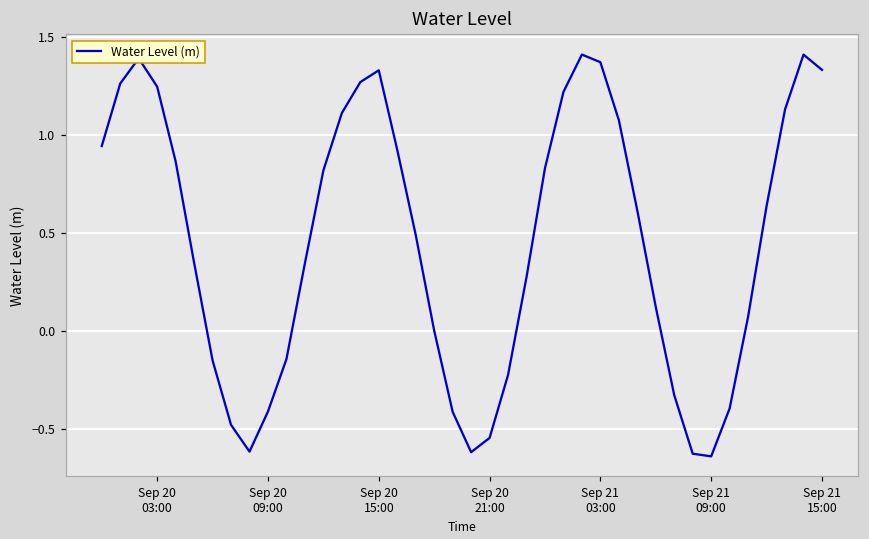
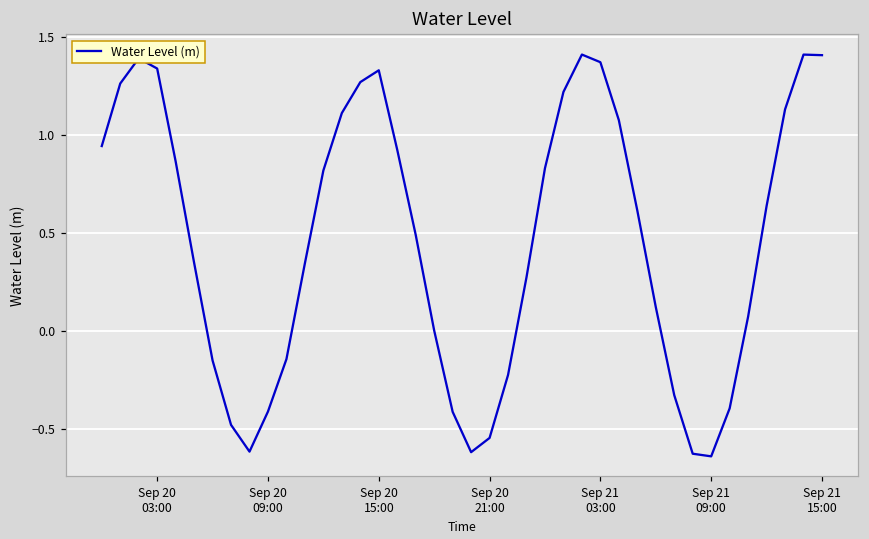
  {
-   "Sep 20 03:00": 1.25,
+   "Sep 20 03:00": 1.34,
    "Sep 20 09:00": -0.41,
    "Sep 20 15:00": 1.33,
    "Sep 20 21:00": -0.55,
    "Sep 21 03:00": 1.37,
    "Sep 21 09:00": -0.64,
-   "Sep 21 15:00": 1.33
+   "Sep 21 15:00": 1.41
  }
